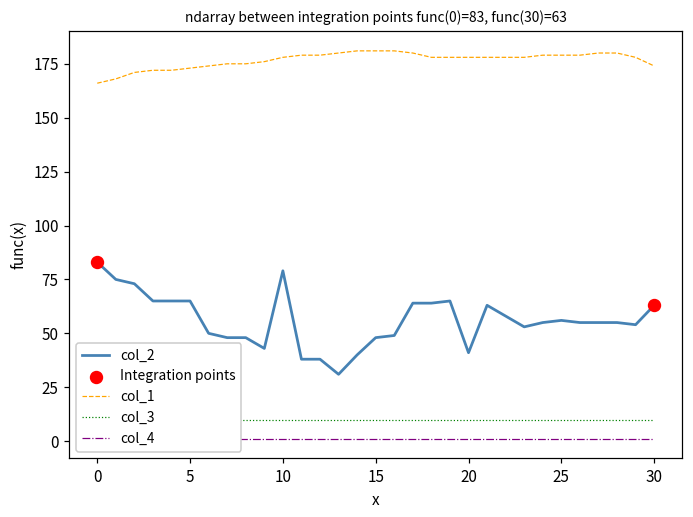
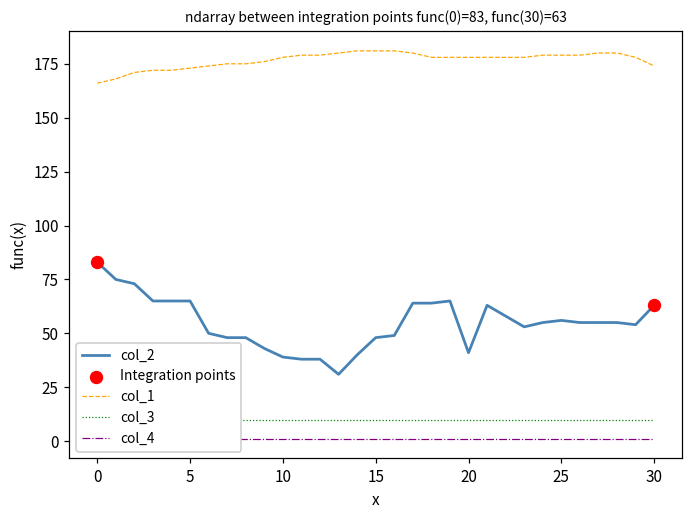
  {
    "col_2": {
      "5": 65,
-     "10": 79,
+     "10": 39,
      "15": 48,
      "20": 41,
      "25": 56
    },
    "col_1": {
      "0": 166,
      "5": 173,
      "10": 178,
      "15": 181,
      "20": 178,
      "25": 179,
      "30": 174
    },
    "col_3": {
      "10": 10,
      "15": 10,
      "20": 10,
      "25": 10,
      "30": 10
    },
    "col_4": {
      "10": 1,
      "15": 1,
      "20": 1,
      "25": 1,
      "30": 1
    }
  }
